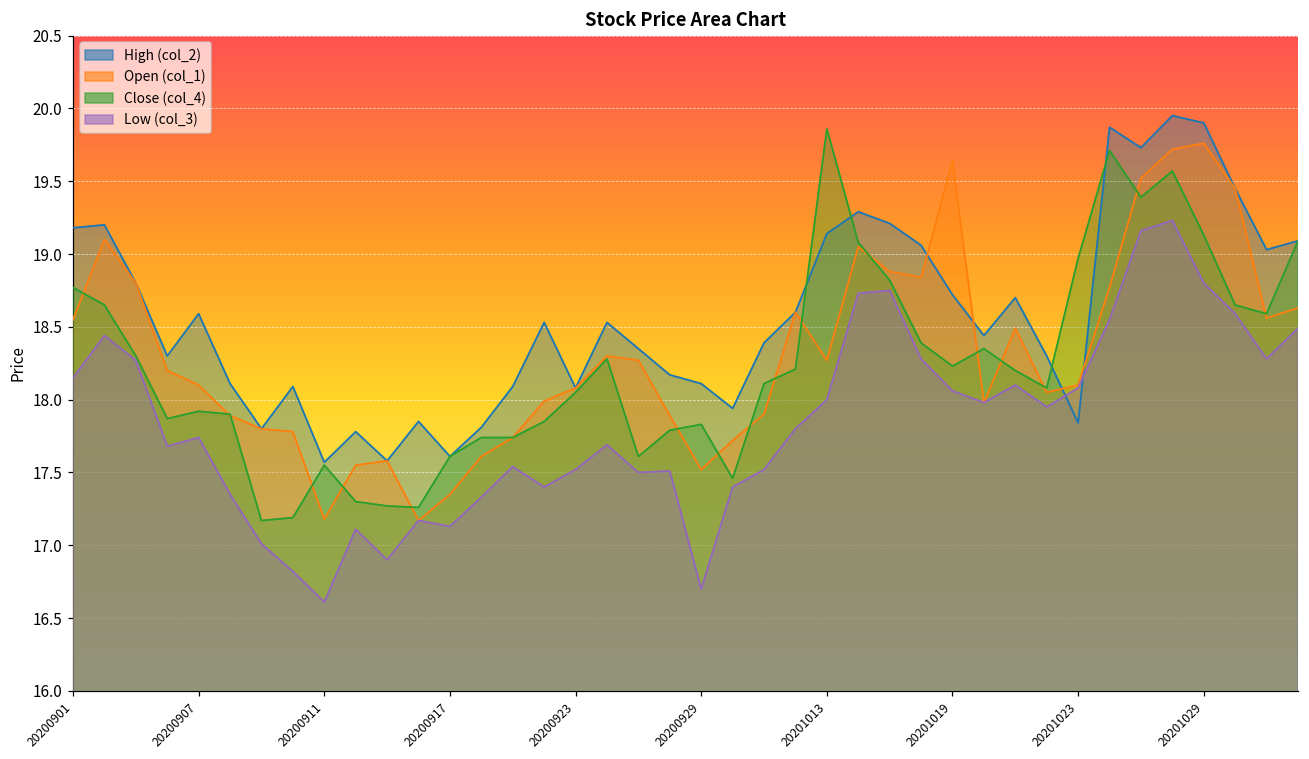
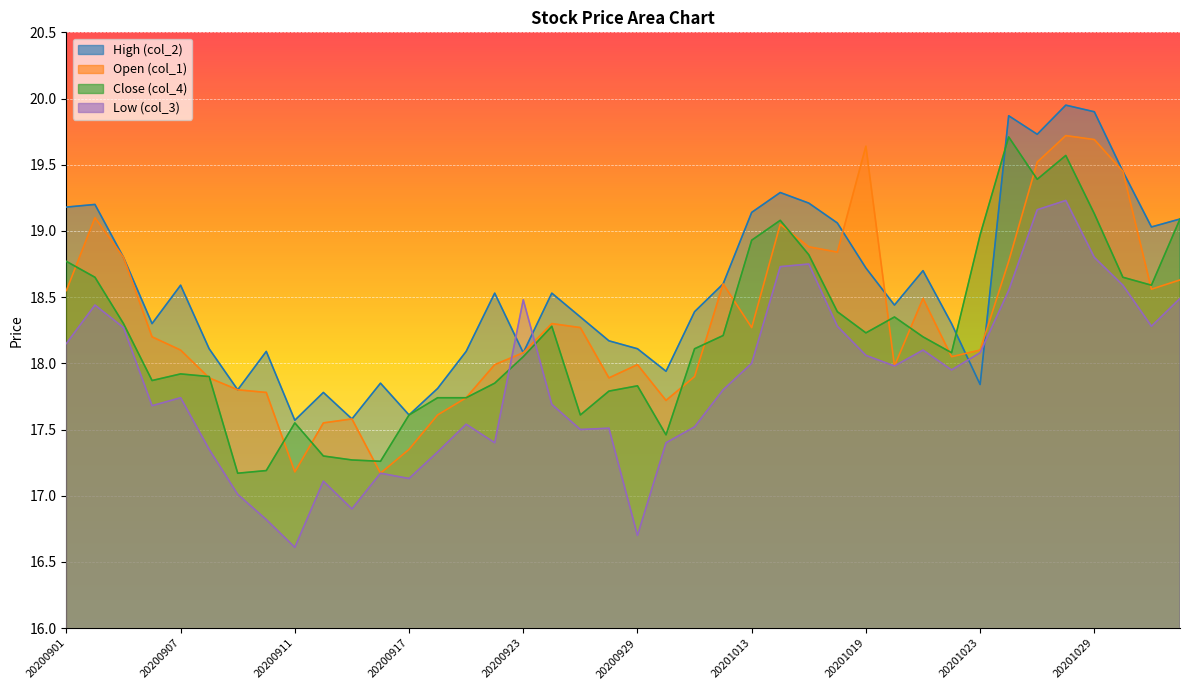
  {
    "High (col_2)": {
      "20200901": 19.18,
      "20200907": 18.59,
      "20200911": 17.57,
      "20200929": 18.11,
      "20201013": 19.14,
      "20201019": 18.72,
      "20201023": 17.84,
      "20201029": 19.90
    },
    "Open (col_1)": {
      "20200901": 18.55,
      "20200907": 18.10,
      "20200911": 17.18,
      "20200917": 17.35,
-     "20200929": 17.52,
+     "20200929": 17.99,
      "20201013": 18.27,
      "20201019": 19.64,
      "20201023": 18.10,
-     "20201029": 19.76
+     "20201029": 19.69
    },
    "Close (col_4)": {
      "20200901": 18.77,
      "20200907": 17.92,
      "20200911": 17.55,
      "20200923": 18.05,
      "20200929": 17.83,
-     "20201013": 19.86,
+     "20201013": 18.93,
      "20201019": 18.23,
      "20201023": 18.97,
      "20201029": 19.13
    },
    "Low (col_3)": {
      "20200901": 18.15,
      "20200907": 17.74,
      "20200911": 16.61,
      "20200917": 17.13,
-     "20200923": 17.52,
+     "20200923": 18.48,
      "20200929": 16.70,
      "20201013": 18.00,
      "20201019": 18.06,
      "20201023": 18.08,
      "20201029": 18.80
    }
  }
